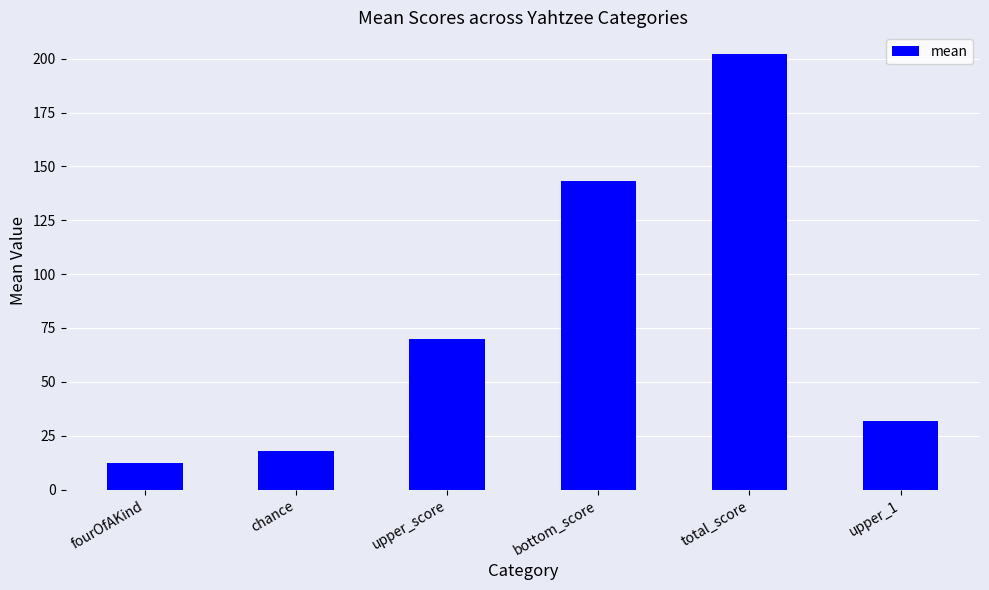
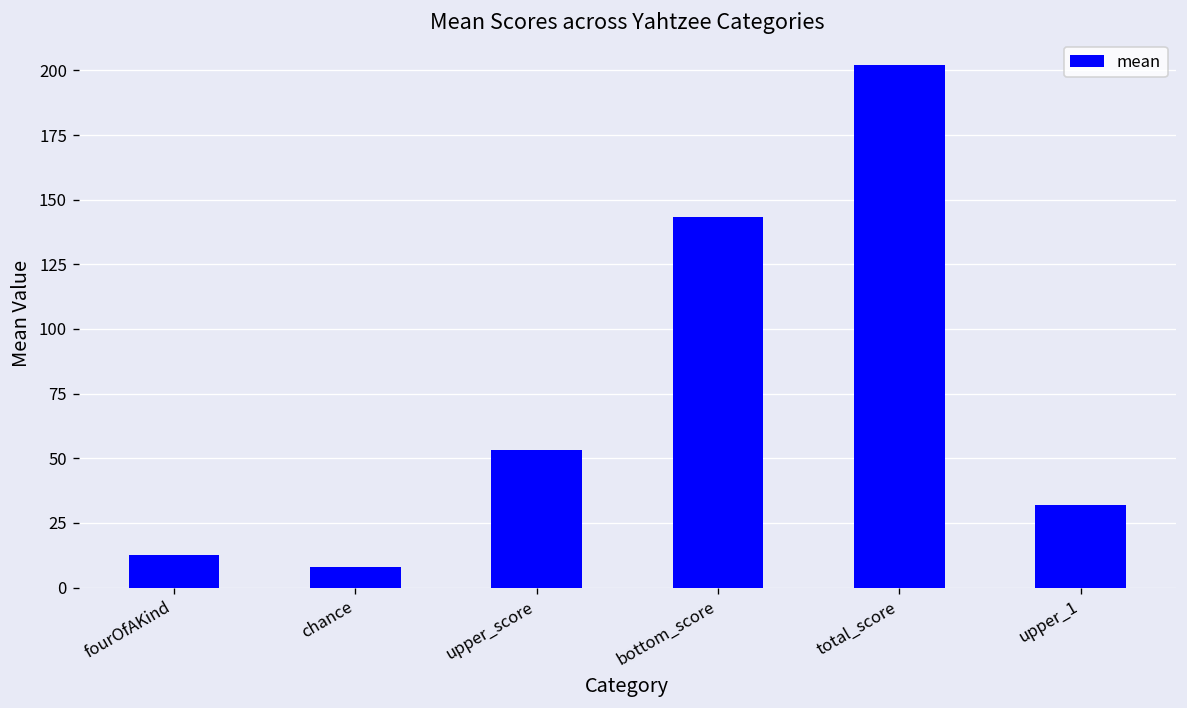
  {
    "fourOfAKind": 12,
-   "chance": 18,
-   "upper_score": 70,
+   "chance": 8,
+   "upper_score": 53,
    "bottom_score": 143,
    "total_score": 202,
    "upper_1": 32
  }
